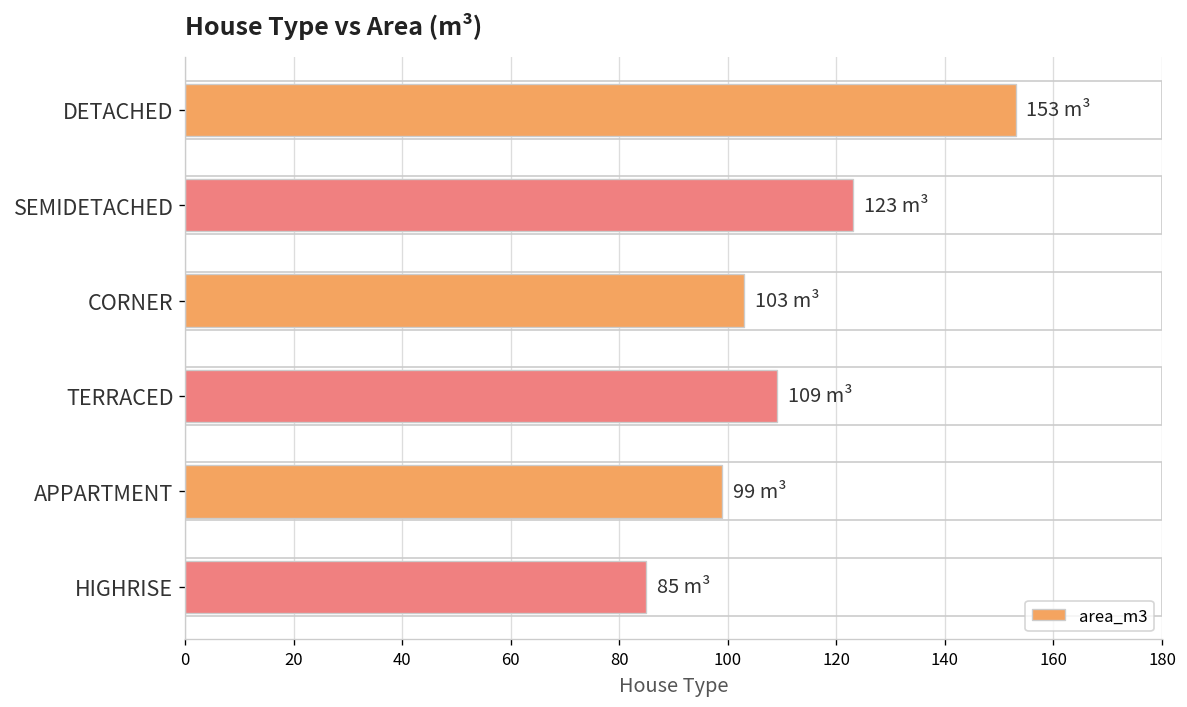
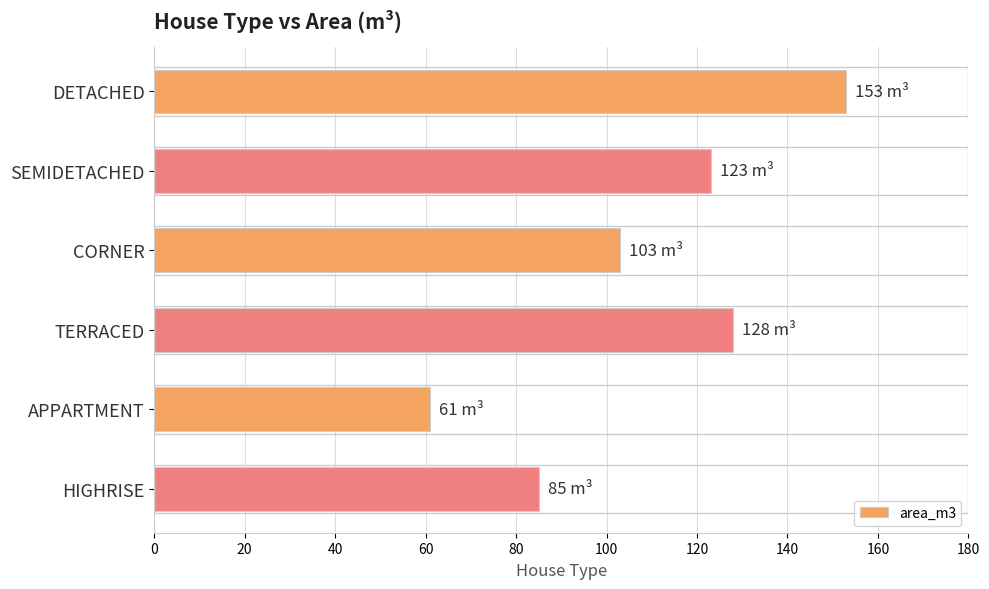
  {
    "DETACHED": 153,
    "SEMIDETACHED": 123,
    "CORNER": 103,
-   "TERRACED": 109,
-   "APPARTMENT": 99,
+   "TERRACED": 128,
+   "APPARTMENT": 61,
    "HIGHRISE": 85
  }
